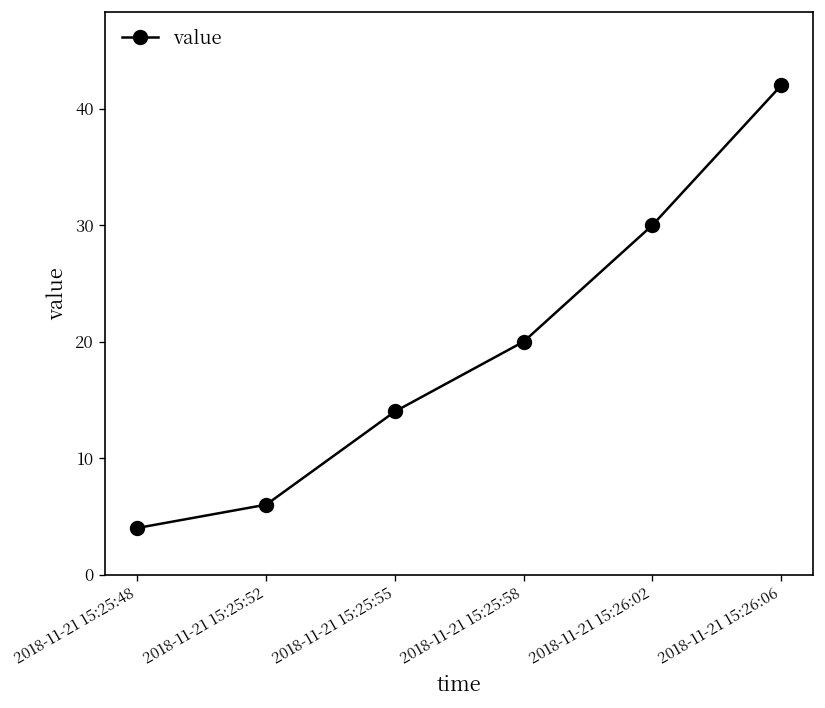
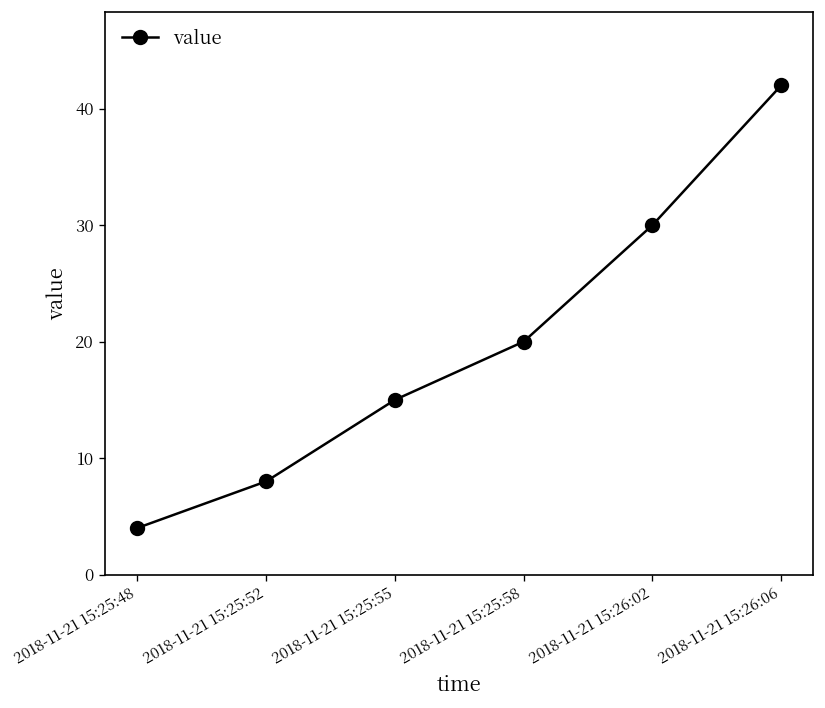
  {
    "2018-11-21 15:25:48": 4,
-   "2018-11-21 15:25:52": 6,
-   "2018-11-21 15:25:55": 14,
+   "2018-11-21 15:25:52": 8,
+   "2018-11-21 15:25:55": 15,
    "2018-11-21 15:25:58": 20,
    "2018-11-21 15:26:02": 30,
    "2018-11-21 15:26:06": 42
  }
